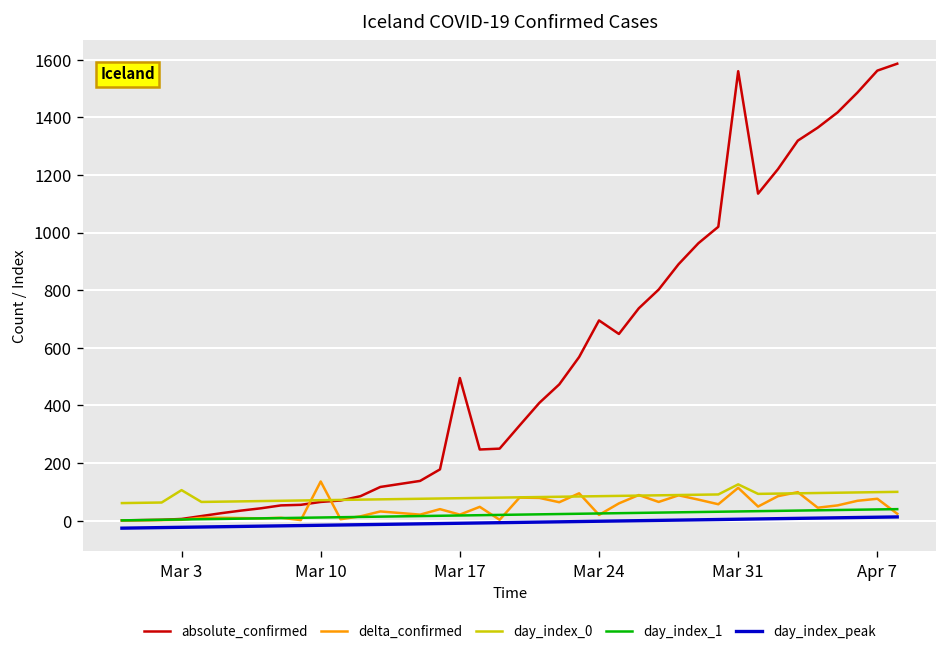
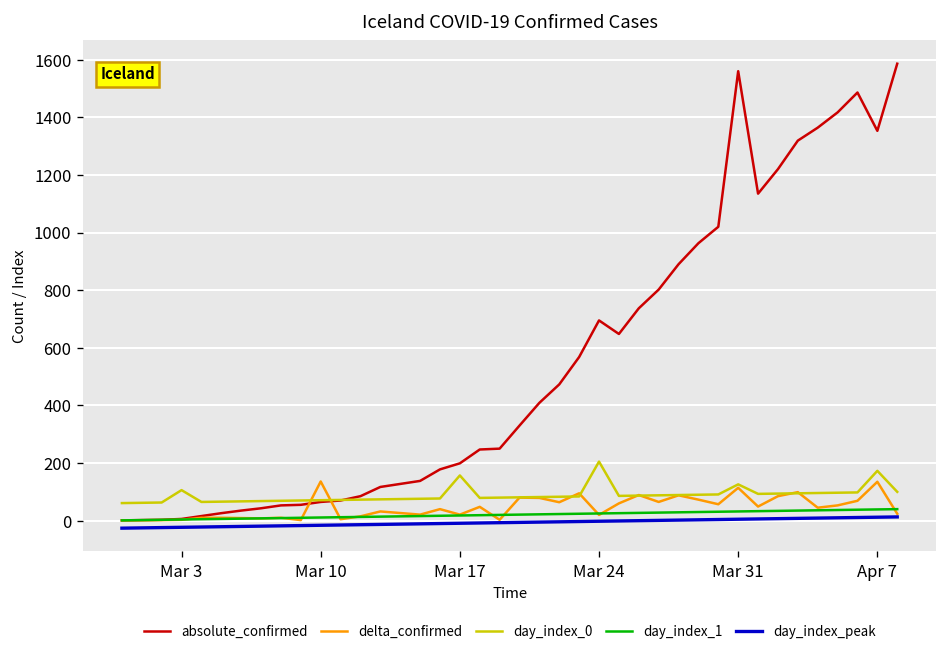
  {
    "absolute_confirmed": {
-     "Mar 17": 500,
+     "Mar 17": 200,
      "Mar 24": 700,
      "Mar 31": 1560,
-     "Apr 7": 1560
+     "Apr 7": 1350
    },
    "delta_confirmed": {
      "Mar 10": 140,
      "Mar 31": 110,
-     "Apr 7": 80
+     "Apr 7": 140
    },
    "day_index_0": {
      "Mar 3": 110,
-     "Mar 17": 80,
-     "Mar 24": 90,
+     "Mar 17": 160,
+     "Mar 24": 210,
      "Mar 31": 130,
-     "Apr 7": 100
+     "Apr 7": 170
    },
    "day_index_1": {
      "Mar 10": 10,
      "Mar 31": 30,
      "Apr 7": 40
    },
    "day_index_peak": {
      "Mar 3": -20,
      "Mar 10": -20,
      "Mar 17": -10,
      "Mar 24": 0,
      "Mar 31": 10,
      "Apr 7": 10
    }
  }
